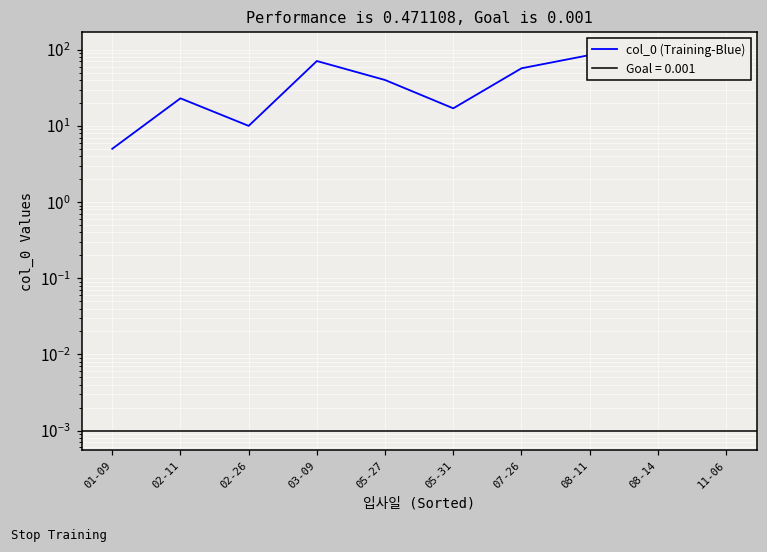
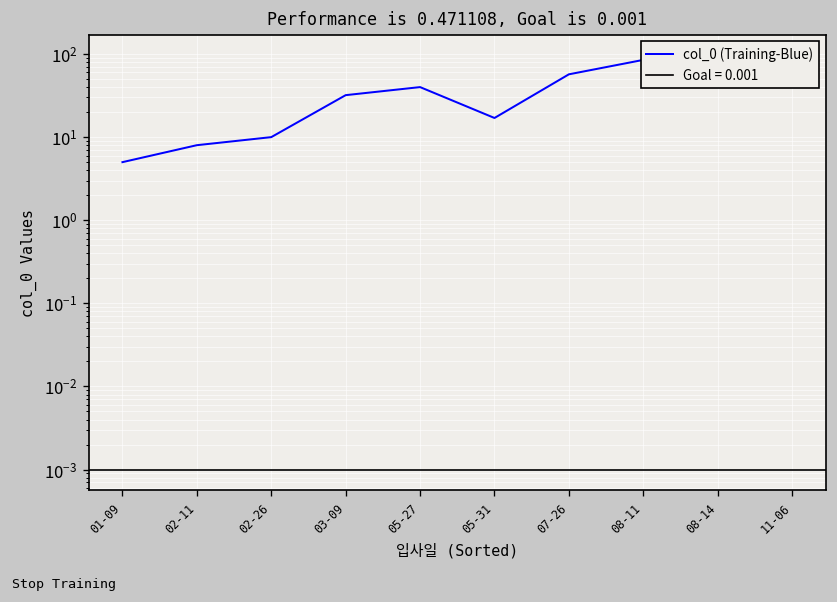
  {
    "01-09": 5,
-   "02-11": 23,
+   "02-11": 8,
    "02-26": 10,
-   "03-09": 70,
+   "03-09": 30,
    "05-27": 40,
    "05-31": 17,
    "07-26": 60
  }
